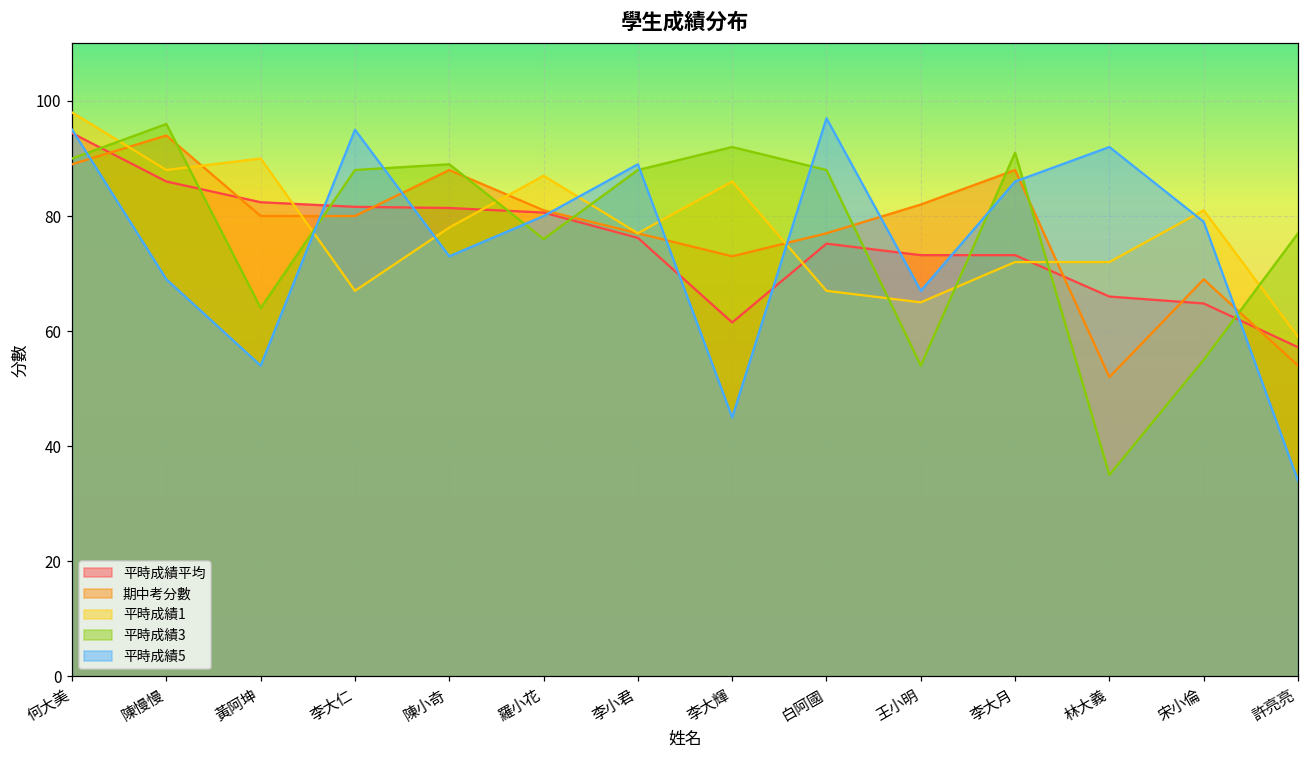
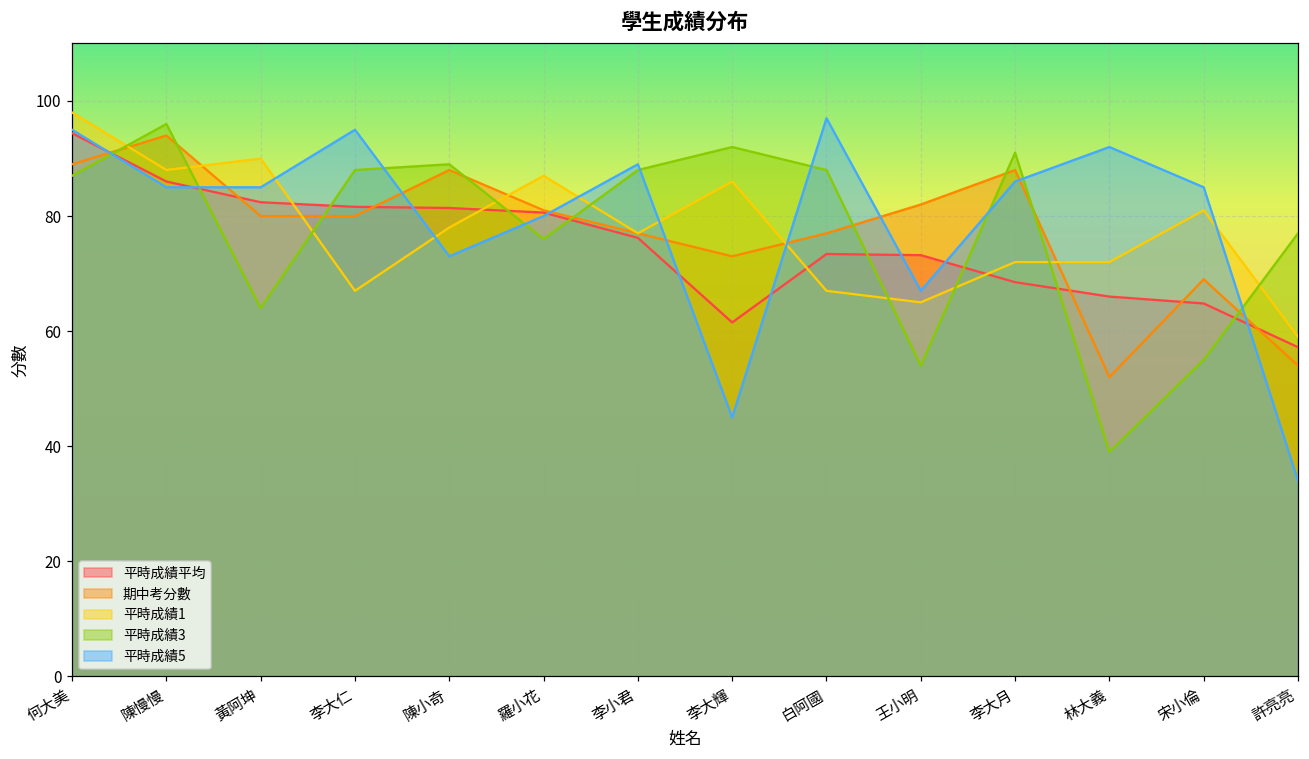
  {
    "平時成績平均": {
      "何大美": 94,
      "陳慢慢": 86,
      "黃阿坤": 82,
      "李大仁": 82,
      "陳小奇": 81,
      "李小君": 76,
      "李大輝": 62,
-     "白阿國": 75,
+     "白阿國": 73,
      "王小明": 73,
-     "李大月": 73,
+     "李大月": 69,
      "林大義": 66,
      "宋小倫": 65,
      "許亮亮": 57
    },
    "平時成績3": {
-     "何大美": 90,
+     "何大美": 87,
      "陳慢慢": 96,
      "黃阿坤": 64,
      "李大仁": 88,
      "陳小奇": 89,
      "羅小花": 76,
      "李小君": 88,
      "李大輝": 92,
      "白阿國": 88,
      "王小明": 54,
      "李大月": 91,
-     "林大義": 35,
+     "林大義": 39,
      "宋小倫": 55,
      "許亮亮": 77
    },
    "平時成績5": {
      "何大美": 95,
-     "陳慢慢": 69,
-     "黃阿坤": 54,
+     "陳慢慢": 85,
+     "黃阿坤": 85,
      "李大仁": 95,
      "陳小奇": 73,
      "羅小花": 80,
      "李小君": 89,
      "李大輝": 45,
      "白阿國": 97,
      "王小明": 67,
      "李大月": 86,
      "林大義": 92,
-     "宋小倫": 79,
+     "宋小倫": 85,
      "許亮亮": 34
    }
  }
